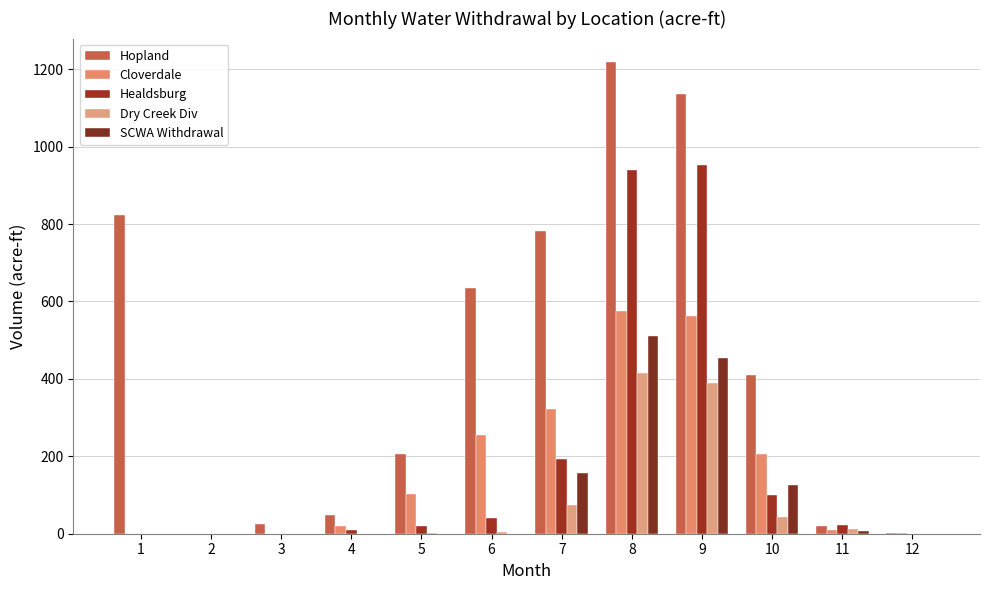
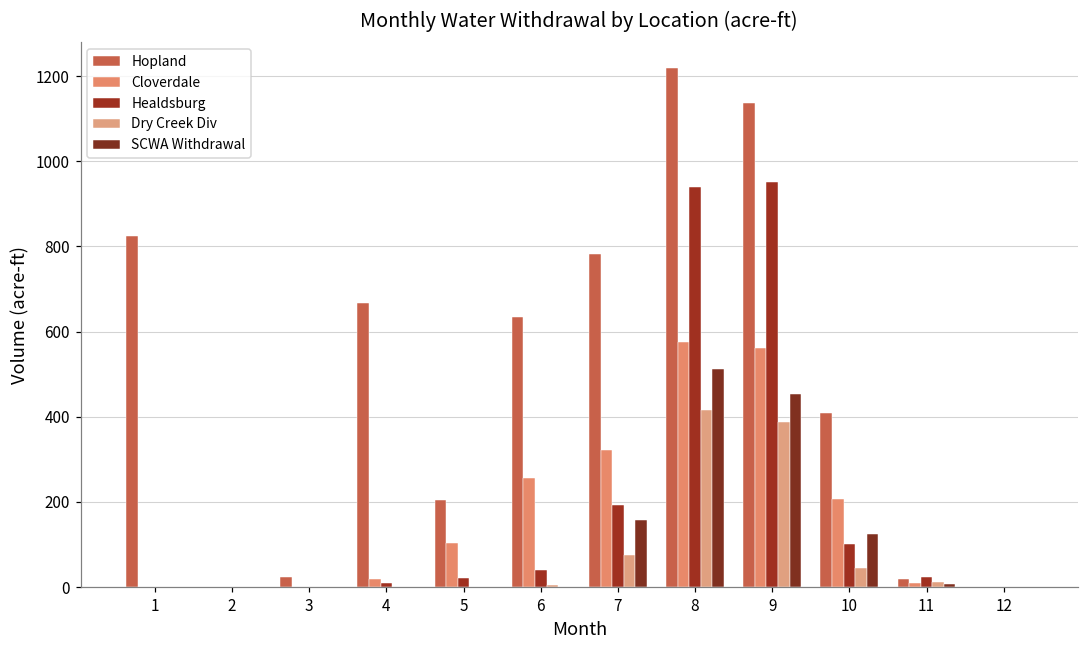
  {
    "Hopland": {
      "1": 820,
      "2": 0,
      "3": 20,
-     "4": 50,
+     "4": 670,
      "5": 210,
      "6": 640,
      "7": 780,
      "8": 1220,
      "9": 1140,
      "10": 410,
      "11": 20
    }
  }
